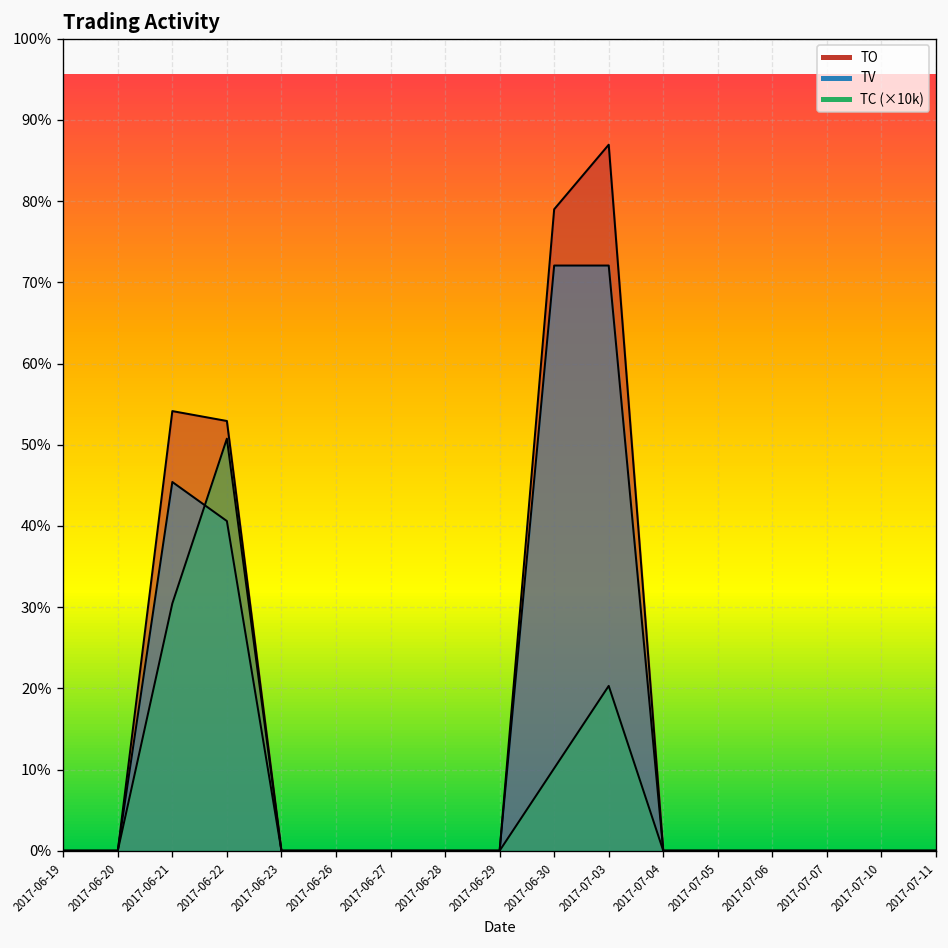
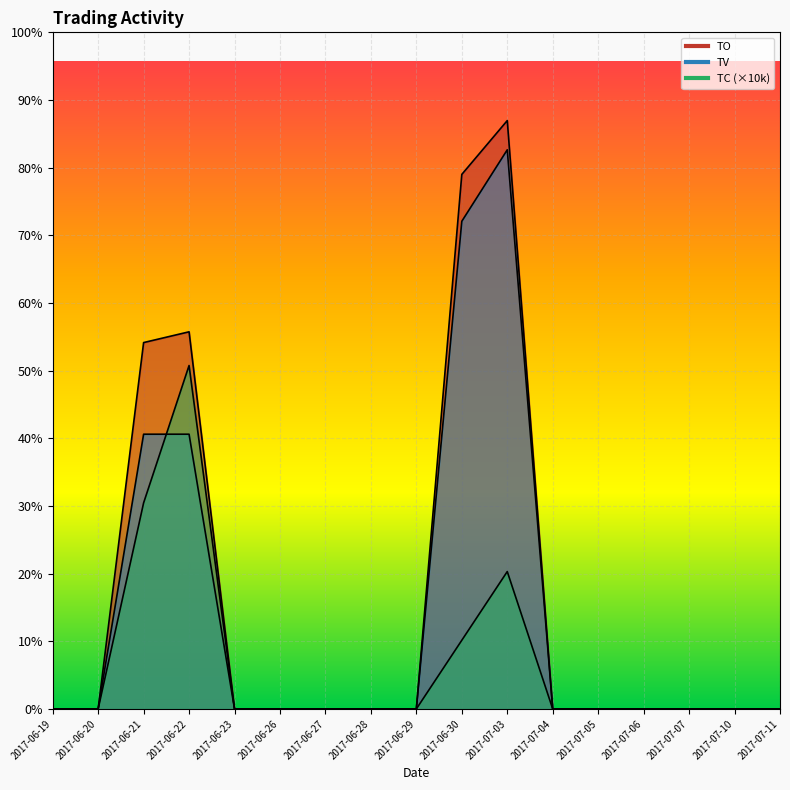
  {
    "TO": {
      "2017-06-21": "54%",
-     "2017-06-22": "53%",
+     "2017-06-22": "56%",
      "2017-06-30": "79%",
      "2017-07-03": "87%"
    },
    "TV": {
-     "2017-06-21": "45%",
+     "2017-06-21": "41%",
      "2017-06-22": "41%",
      "2017-06-30": "72%",
-     "2017-07-03": "72%"
+     "2017-07-03": "83%"
    },
    "TC (×10k)": {
      "2017-06-21": "30%",
      "2017-06-22": "51%",
      "2017-06-30": "10%",
      "2017-07-03": "20%"
    }
  }
